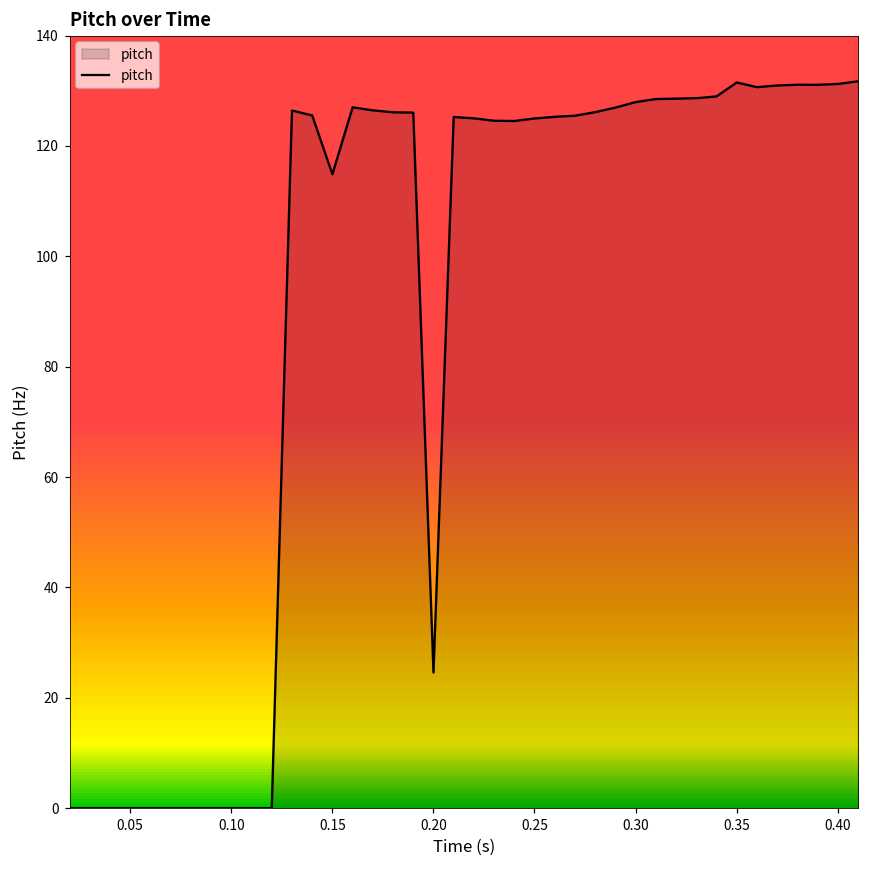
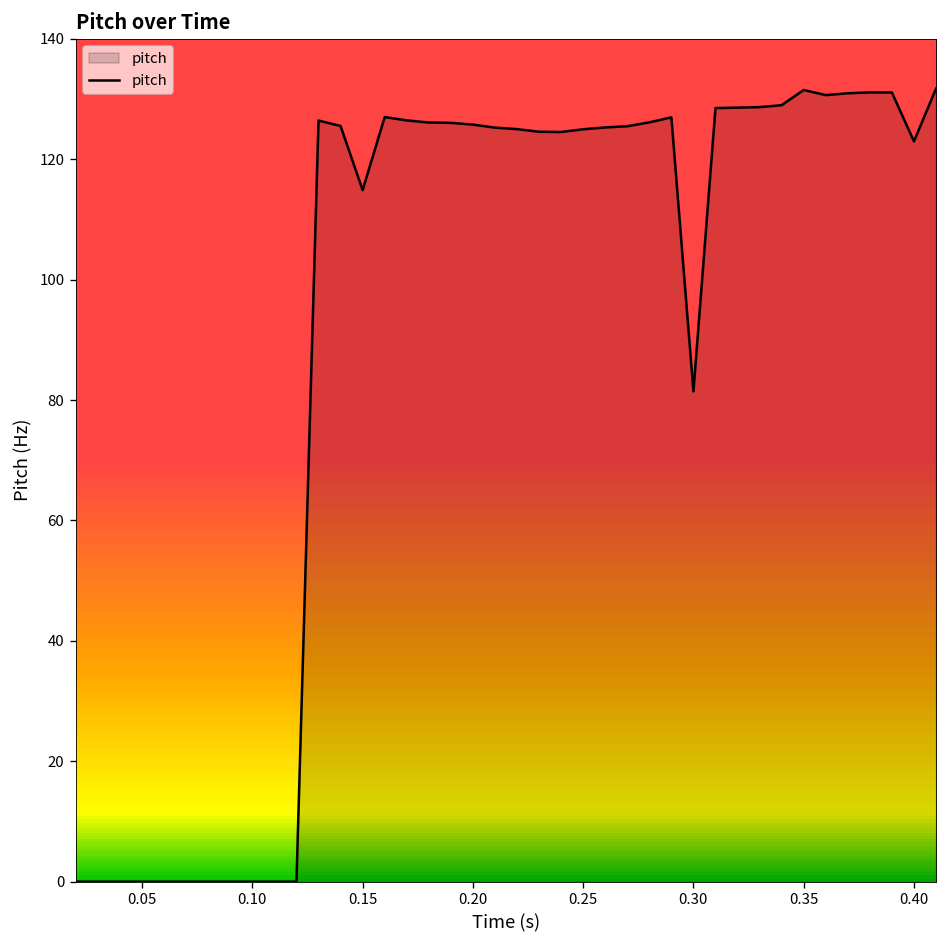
  {
    "0.05": 0,
    "0.10": 0,
    "0.15": 115,
-   "0.20": 25,
+   "0.20": 126,
    "0.25": 125,
-   "0.30": 128,
+   "0.30": 81,
    "0.35": 131,
-   "0.40": 131
+   "0.40": 123
  }
